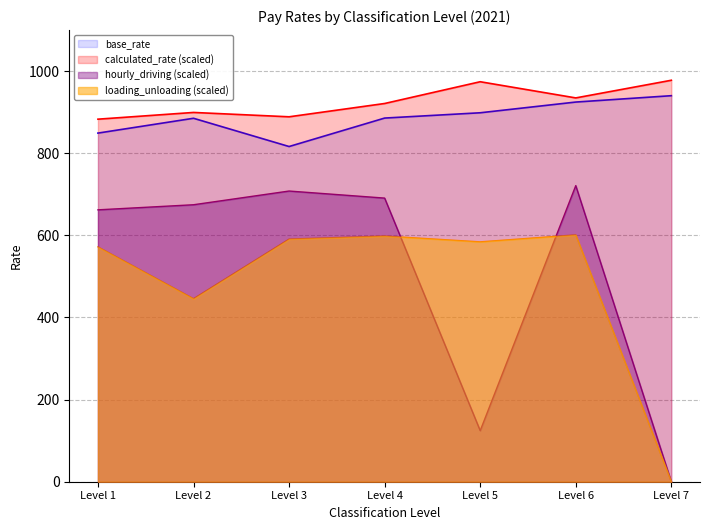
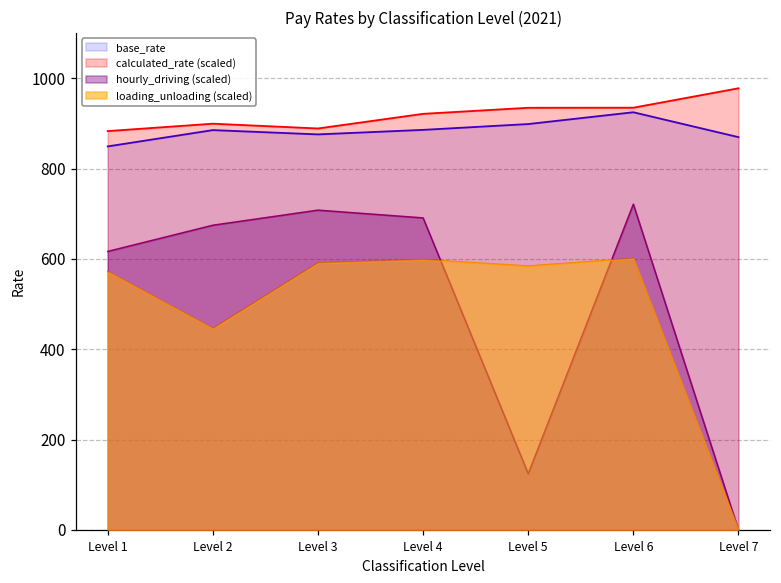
  {
    "base_rate": {
      "Level 1": 850,
      "Level 2": 890,
-     "Level 3": 820,
+     "Level 3": 880,
      "Level 4": 890,
      "Level 5": 900,
      "Level 6": 920,
-     "Level 7": 940
+     "Level 7": 870
    },
    "calculated_rate (scaled)": {
      "Level 1": 880,
      "Level 2": 900,
      "Level 3": 890,
      "Level 4": 920,
-     "Level 5": 970,
+     "Level 5": 930,
      "Level 6": 930,
      "Level 7": 980
    },
    "hourly_driving (scaled)": {
-     "Level 1": 660,
+     "Level 1": 620,
      "Level 2": 670,
      "Level 3": 710,
      "Level 4": 690,
      "Level 5": 120,
      "Level 6": 720
    },
    "loading_unloading (scaled)": {
      "Level 1": 570,
      "Level 2": 450,
      "Level 3": 590,
      "Level 4": 600,
      "Level 5": 580,
      "Level 6": 600
    }
  }
